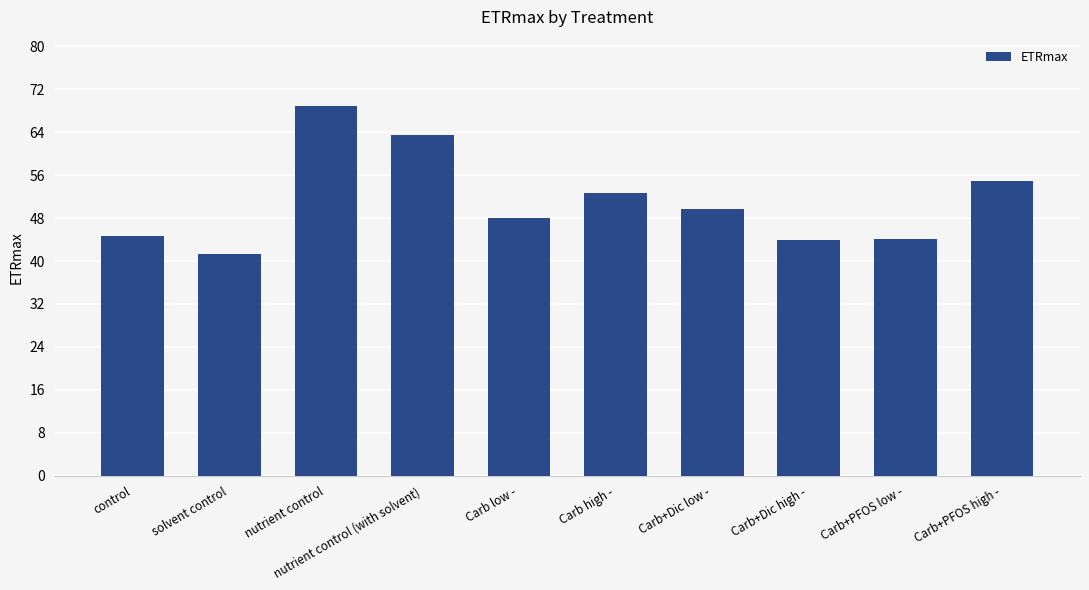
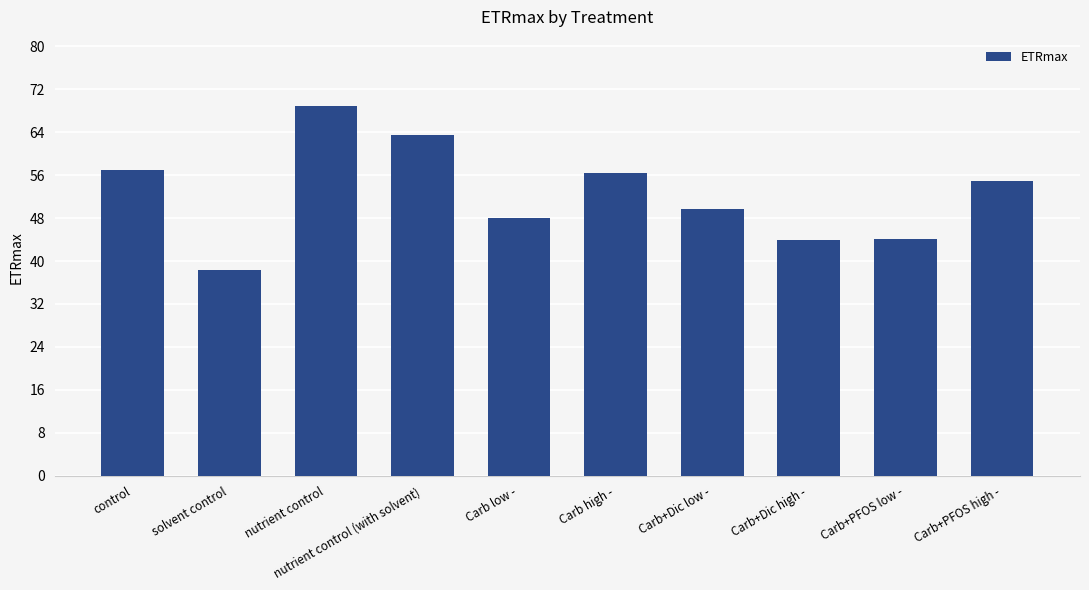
  {
-   "control": 45,
-   "solvent control": 41,
+   "control": 57,
+   "solvent control": 38,
    "nutrient control": 69,
    "nutrient control (with solvent)": 63,
    "Carb low -": 48,
-   "Carb high -": 53,
+   "Carb high -": 56,
    "Carb+Dic low -": 50,
    "Carb+Dic high -": 44,
    "Carb+PFOS low -": 44,
    "Carb+PFOS high -": 55
  }
